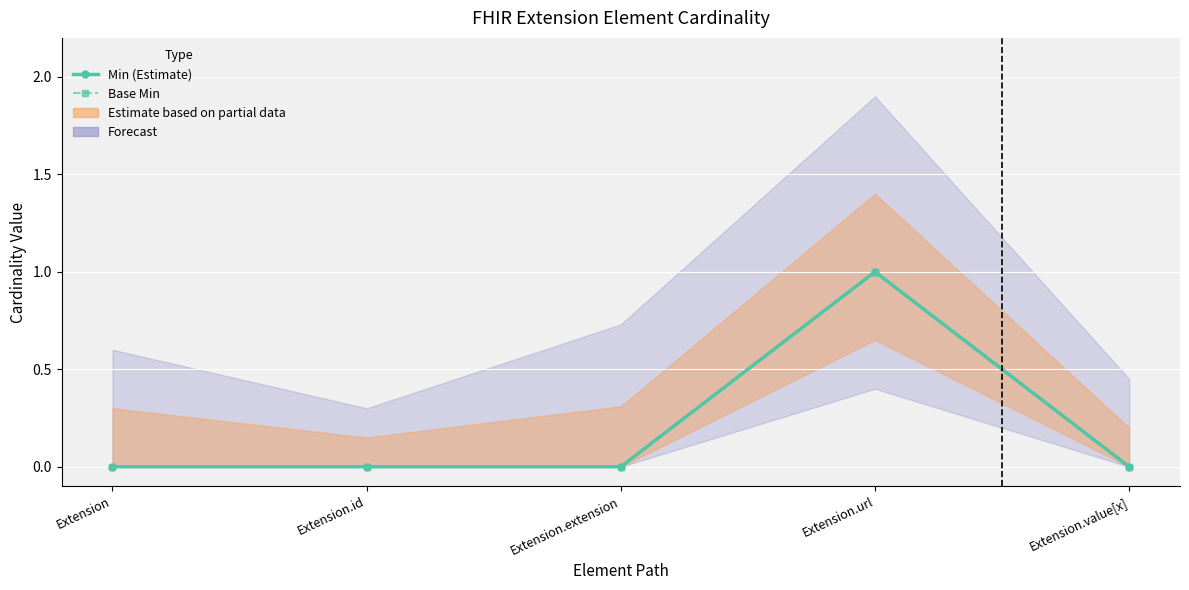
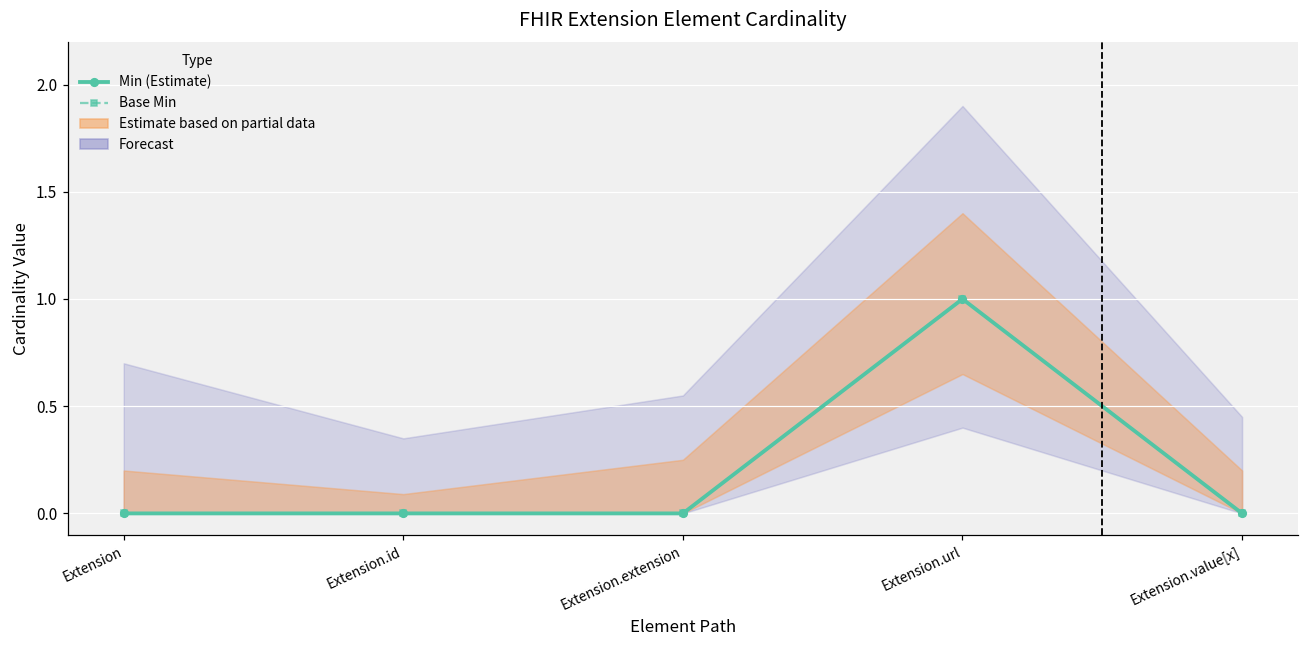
  {
    "Forecast": {
-     "Extension": 0.6,
-     "Extension.id": 0.30,
-     "Extension.extension": 0.73
+     "Extension": 0.7,
+     "Extension.id": 0.35,
+     "Extension.extension": 0.55
    },
    "Base Min": {
      "Extension": 0.00,
      "Extension.id": 0.00,
      "Extension.extension": 0.00,
      "Extension.url": 1.00,
      "Extension.value[x]": 0.00
    },
    "Estimate based on partial data": {
-     "Extension": 0.3,
-     "Extension.id": 0.15,
-     "Extension.extension": 0.31
+     "Extension": 0.2,
+     "Extension.id": 0.09,
+     "Extension.extension": 0.25
    }
  }
